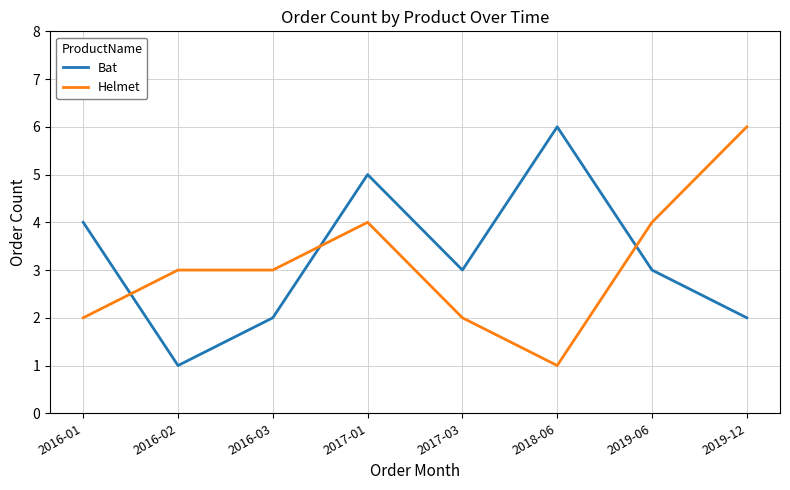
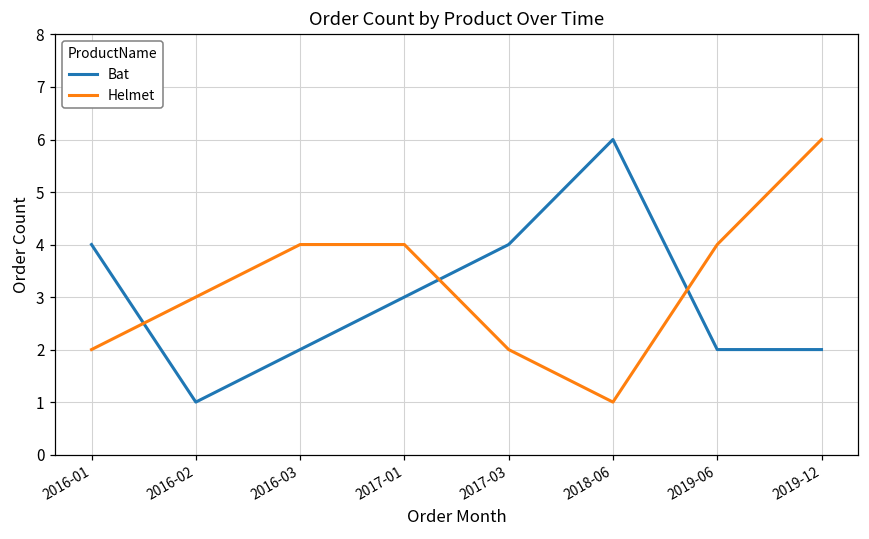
  {
    "Bat": {
      "2016-01": 4,
      "2016-02": 1,
      "2016-03": 2,
-     "2017-01": 5,
-     "2017-03": 3,
+     "2017-01": 3,
+     "2017-03": 4,
      "2018-06": 6,
-     "2019-06": 3,
+     "2019-06": 2,
      "2019-12": 2
    },
    "Helmet": {
      "2016-01": 2,
      "2016-02": 3,
-     "2016-03": 3,
+     "2016-03": 4,
      "2017-01": 4,
      "2017-03": 2,
      "2018-06": 1,
      "2019-06": 4,
      "2019-12": 6
    }
  }
